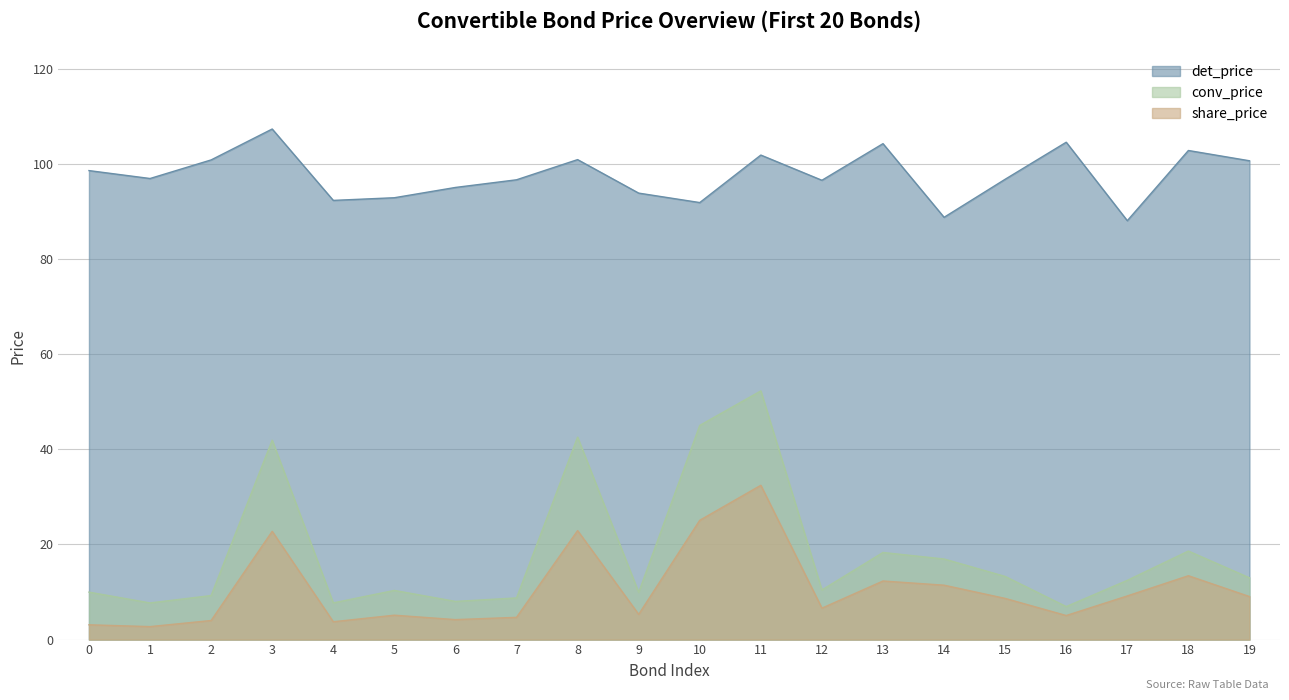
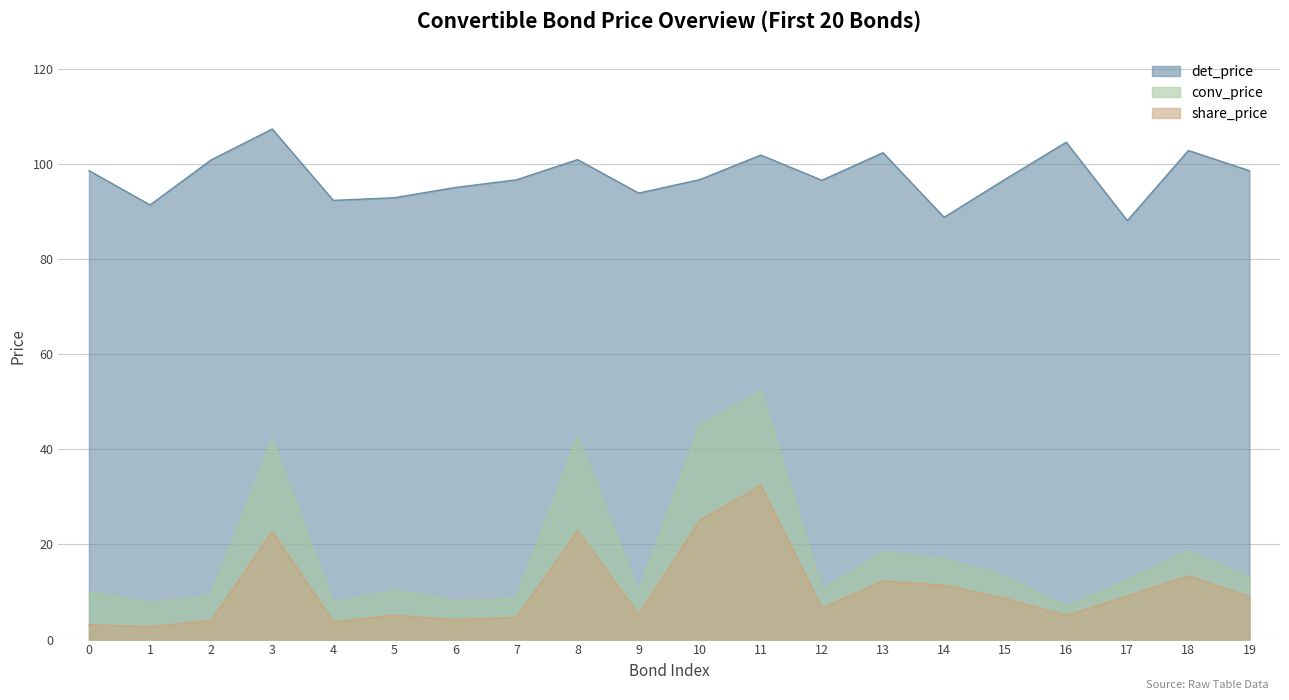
  {
    "det_price": {
      "0": 99,
-     "1": 97,
+     "1": 91,
      "2": 101,
      "3": 107,
      "4": 92,
      "5": 93,
      "6": 95,
      "7": 97,
      "8": 101,
      "9": 94,
-     "10": 92,
+     "10": 97,
      "11": 102,
      "12": 97,
-     "13": 104,
+     "13": 102,
      "14": 89,
      "15": 97,
      "16": 105,
      "17": 88,
      "18": 103,
-     "19": 101
+     "19": 99
    }
  }
